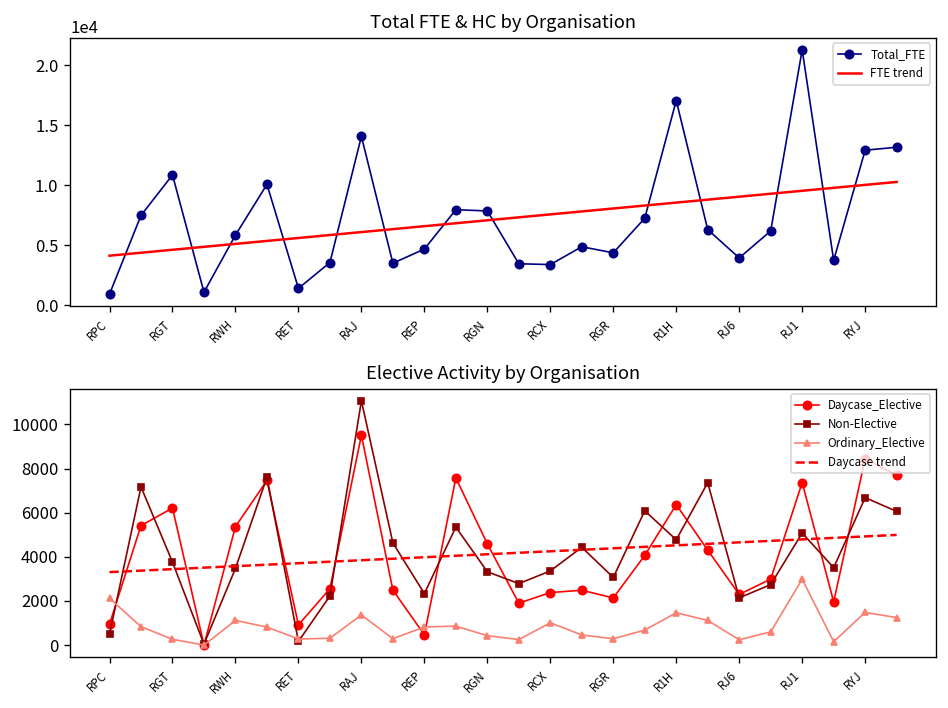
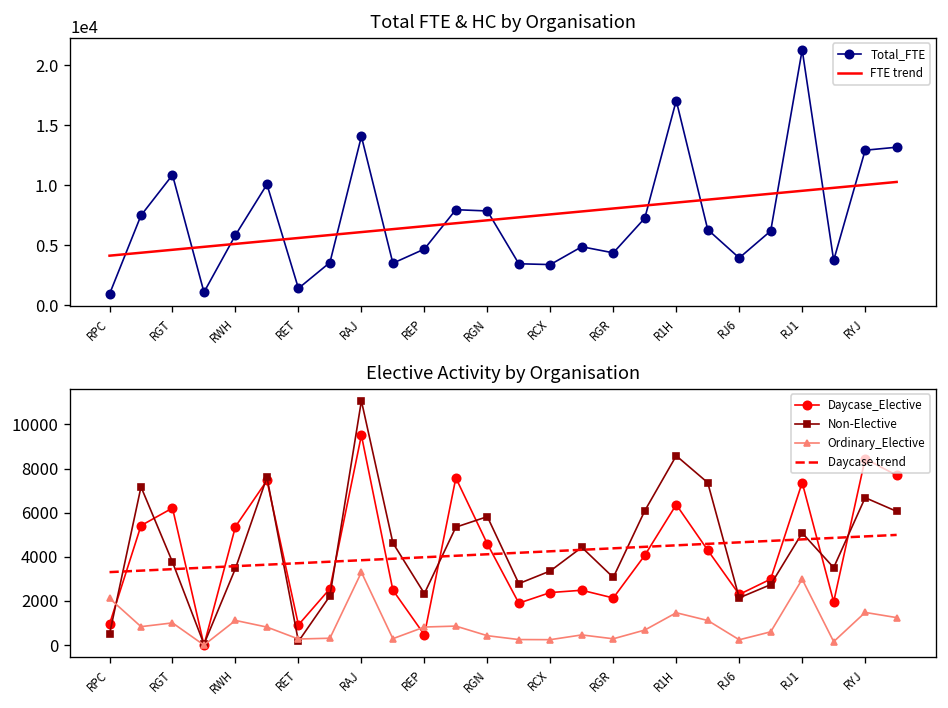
  {
    "Total FTE & HC by Organisation": {
      "Total_FTE": {
        "RPC": 900,
        "RGT": 10900,
        "RWH": 5800,
        "RET": 1400,
        "RAJ": 14100,
        "REP": 4700,
        "RGN": 7900,
        "RCX": 3400,
        "RGR": 4400,
        "R1H": 17100,
        "RJ6": 3900,
        "RJ1": 21300,
        "RYJ": 12900
      },
      "FTE trend": {
        "RPC": 4100,
        "RGT": 4600,
        "RWH": 5100,
        "RET": 5600,
        "RAJ": 6100,
        "REP": 6600,
        "RGN": 7100,
        "RCX": 7600,
        "RGR": 8100,
        "R1H": 8600,
        "RJ6": 9000,
        "RJ1": 9500,
        "RYJ": 10000
      }
    },
    "Elective Activity by Organisation": {
      "Non-Elective": {
        "RPC": 500,
        "RGT": 3800,
        "RAJ": 11100,
        "REP": 2300,
-       "RGN": 3300,
+       "RGN": 5800,
        "RCX": 3400,
        "RGR": 3100,
-       "R1H": 4800,
+       "R1H": 8600,
        "RJ6": 2100,
        "RJ1": 5100,
        "RYJ": 6700
      },
      "Ordinary_Elective": {
        "RPC": 2100,
-       "RGT": 300,
+       "RGT": 1000,
        "RWH": 1100,
-       "RAJ": 1400,
+       "RAJ": 3300,
        "REP": 800,
        "RGN": 400,
-       "RCX": 1000,
+       "RCX": 200,
        "RGR": 300,
        "R1H": 1500,
        "RJ6": 200,
        "RJ1": 3000,
        "RYJ": 1500
      }
    }
  }
